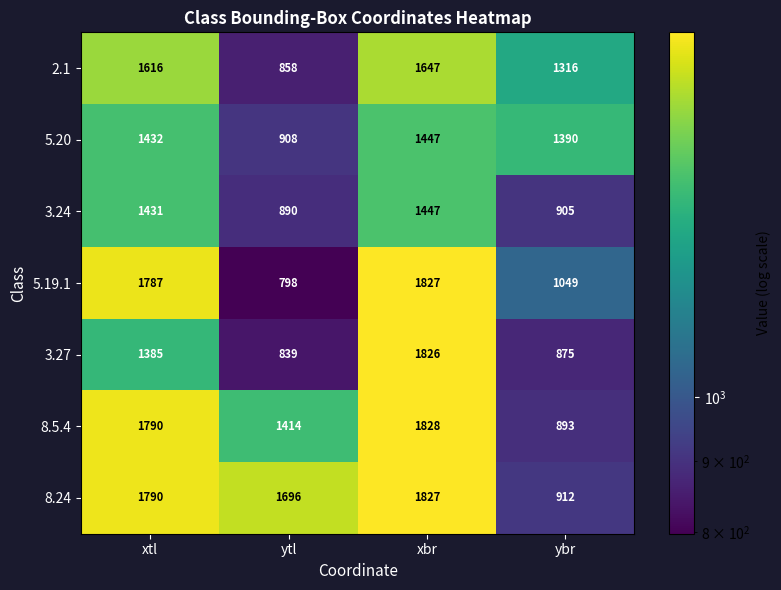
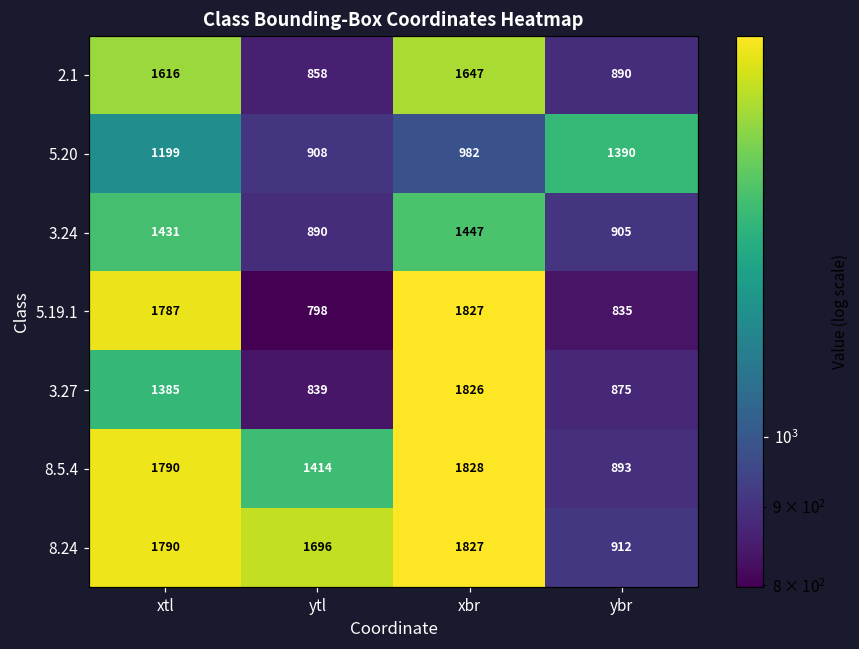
  {
    "2.1": {
      "xtl": 1616,
      "ytl": 858,
      "xbr": 1647,
-     "ybr": 1316
+     "ybr": 890
    },
    "5.20": {
-     "xtl": 1432,
+     "xtl": 1199,
      "ytl": 908,
-     "xbr": 1447,
+     "xbr": 982,
      "ybr": 1390
    },
    "3.24": {
      "xtl": 1431,
      "ytl": 890,
      "xbr": 1447,
      "ybr": 905
    },
    "5.19.1": {
      "xtl": 1787,
      "ytl": 798,
      "xbr": 1827,
-     "ybr": 1049
+     "ybr": 835
    },
    "3.27": {
      "xtl": 1385,
      "ytl": 839,
      "xbr": 1826,
      "ybr": 875
    },
    "8.5.4": {
      "xtl": 1790,
      "ytl": 1414,
      "xbr": 1828,
      "ybr": 893
    },
    "8.24": {
      "xtl": 1790,
      "ytl": 1696,
      "xbr": 1827,
      "ybr": 912
    }
  }
